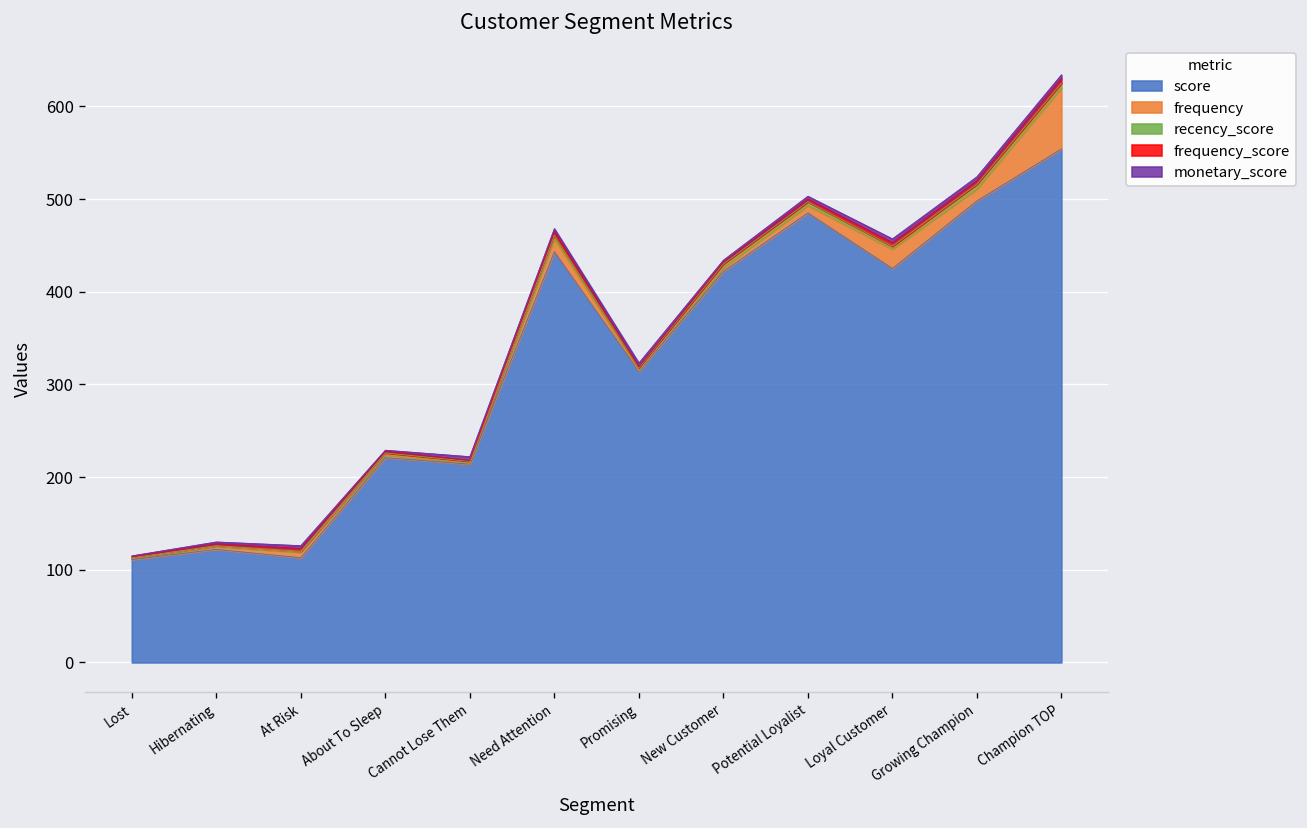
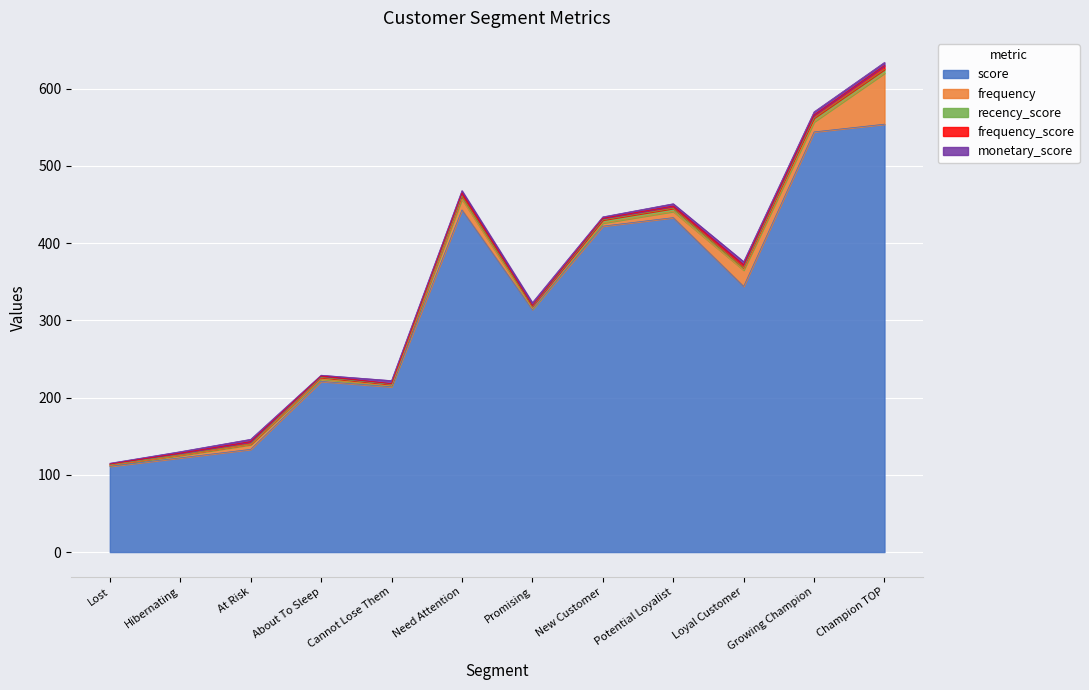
  {
    "score": {
-     "At Risk": 110,
+     "At Risk": 130,
      "Need Attention": 440,
      "New Customer": 420,
-     "Potential Loyalist": 490,
-     "Loyal Customer": 430,
-     "Growing Champion": 500,
+     "Potential Loyalist": 430,
+     "Loyal Customer": 340,
+     "Growing Champion": 540,
      "Champion TOP": 550
    },
    "frequency": {
      "Need Attention": 10,
      "New Customer": 0,
      "Potential Loyalist": 10,
      "Growing Champion": 10,
      "Champion TOP": 70
    },
    "recency_score": {
      "Need Attention": 0,
      "Growing Champion": 10,
      "Champion TOP": 10
    },
    "frequency_score": {
      "Loyal Customer": 0,
      "Growing Champion": 0,
      "Champion TOP": 10
    },
    "monetary_score": {
      "Cannot Lose Them": 0,
      "Promising": 0,
      "Loyal Customer": 0,
      "Growing Champion": 0,
      "Champion TOP": 0
    }
  }
